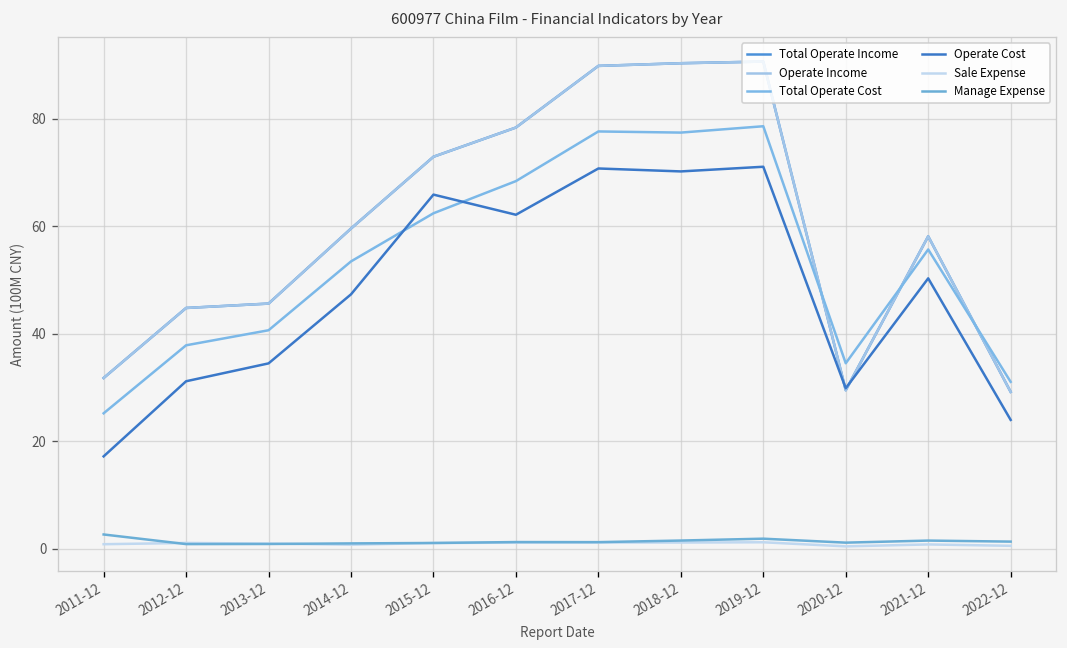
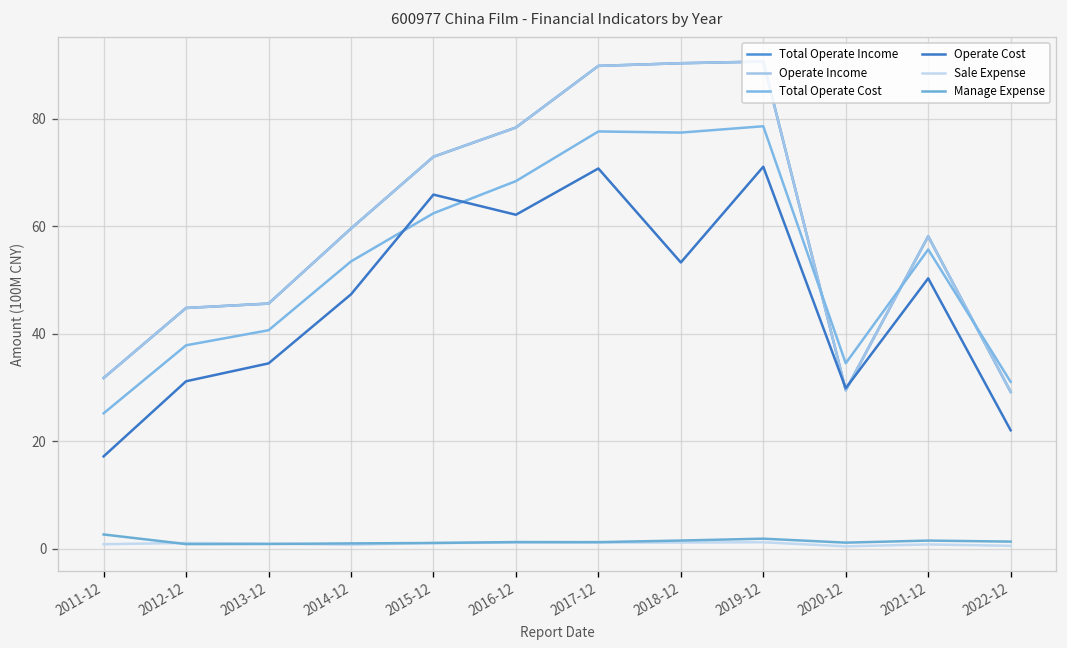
  {
    "Operate Cost": {
      "2011-12": 17,
      "2012-12": 31,
      "2013-12": 35,
      "2014-12": 47,
      "2015-12": 66,
      "2016-12": 62,
      "2017-12": 71,
-     "2018-12": 70,
+     "2018-12": 53,
      "2019-12": 71,
      "2021-12": 50,
-     "2022-12": 24
+     "2022-12": 22
    }
  }
